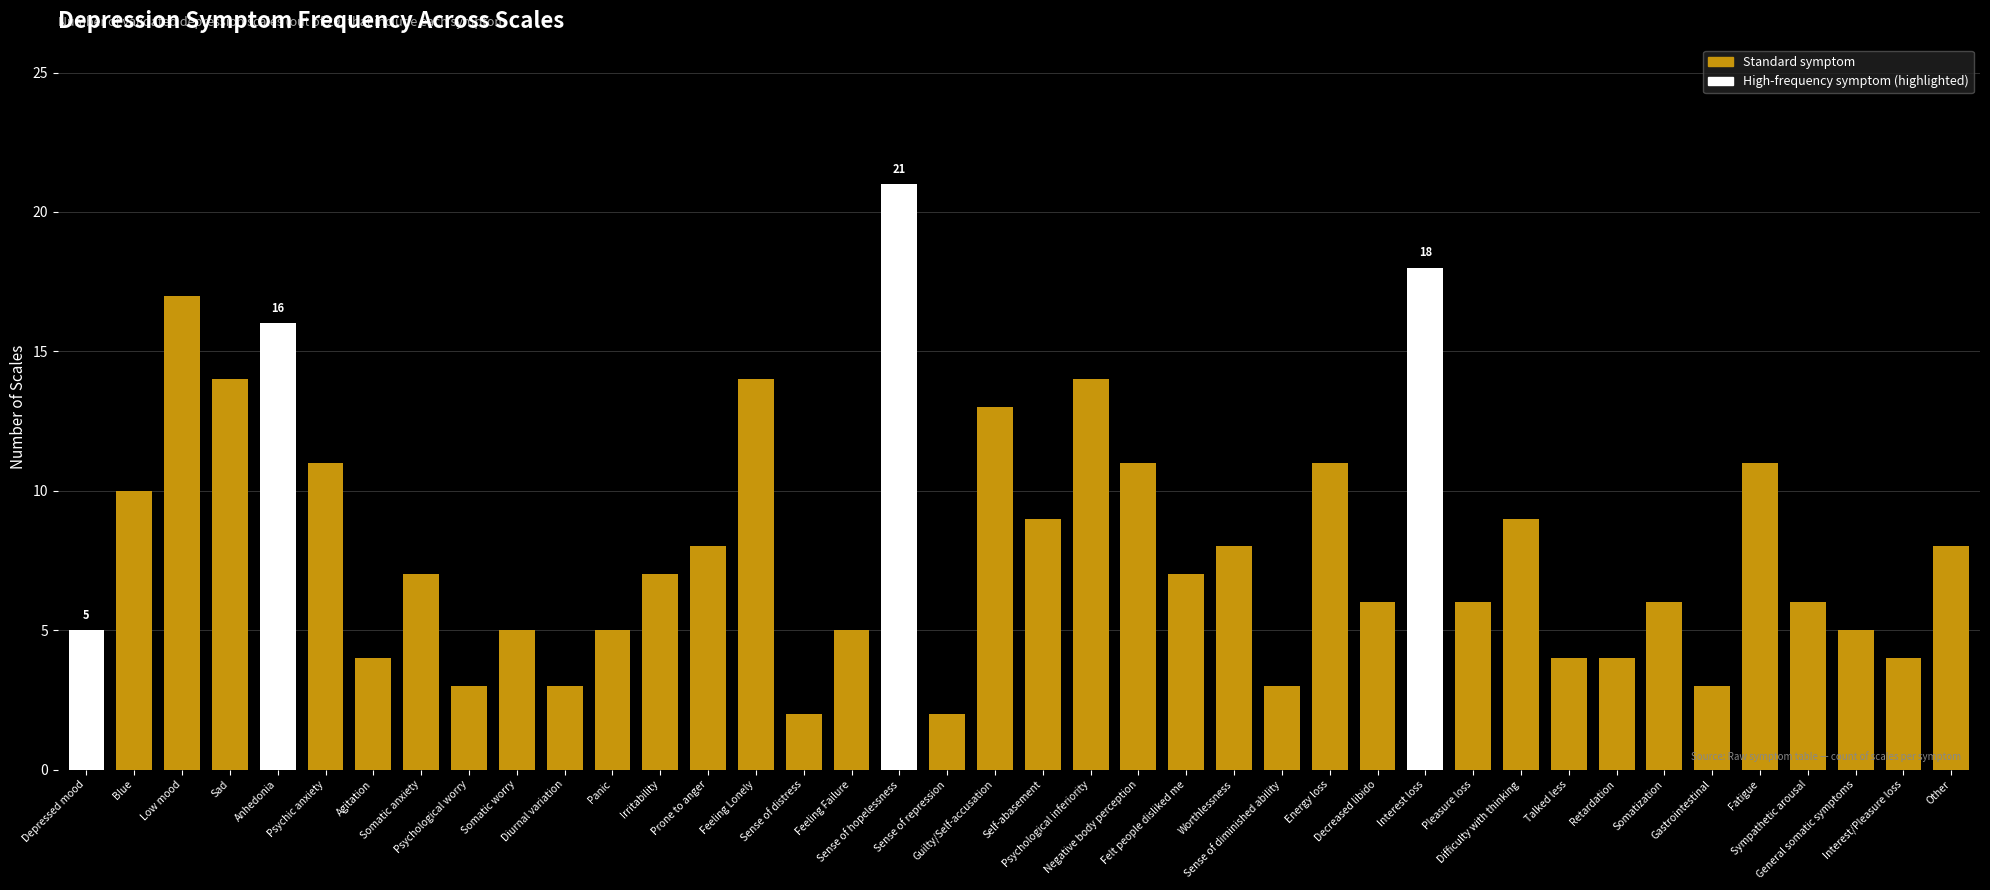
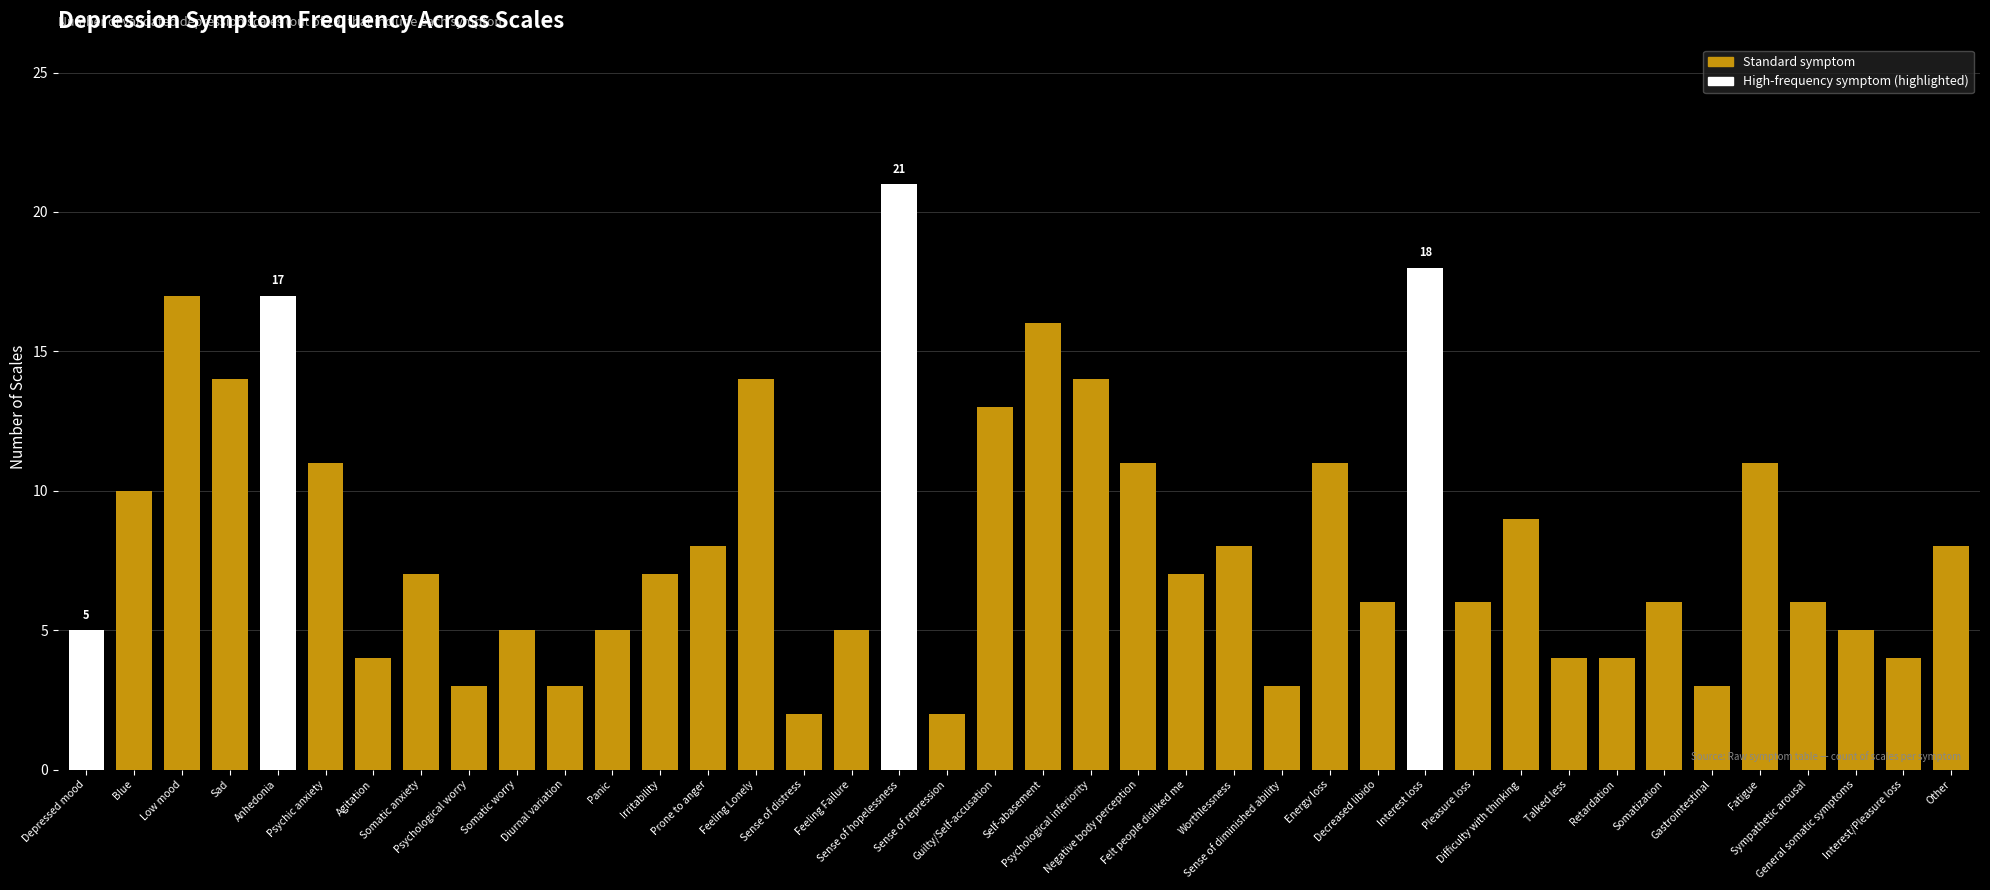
  {
    "Depressed mood": 5,
-   "Anhedonia": 16,
+   "Anhedonia": 17,
    "Sense of hopelessness": 21,
-   "Self-abasement": 9,
+   "Self-abasement": 16,
    "Interest loss": 18
  }
